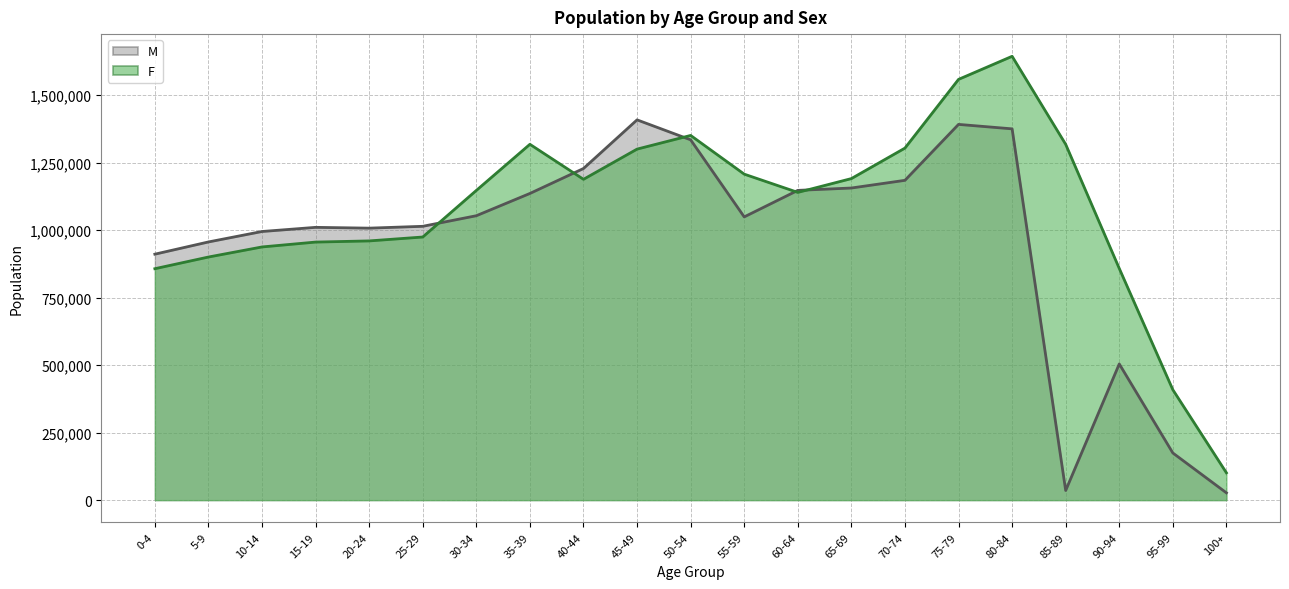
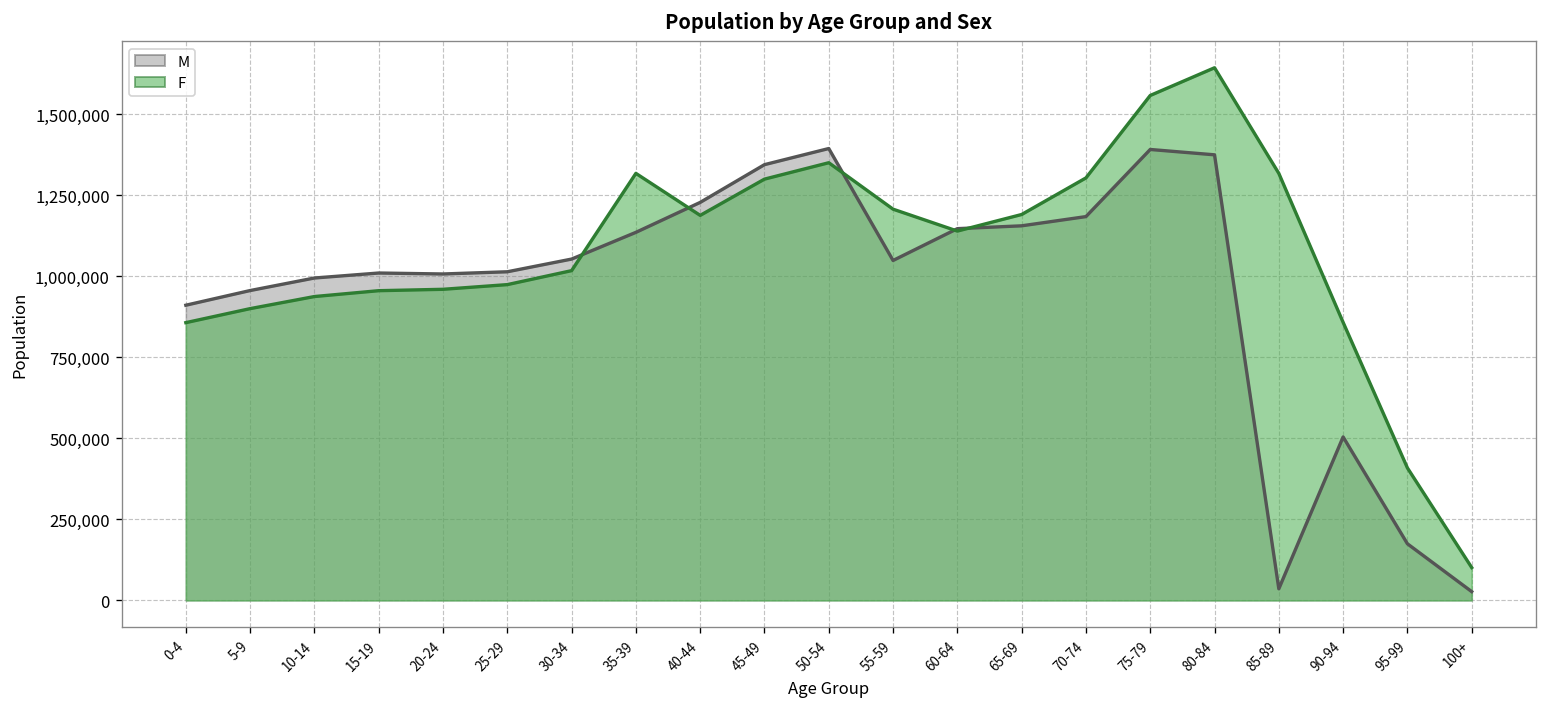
  {
    "M": {
      "0-4": "910,000",
      "5-9": "960,000",
      "10-14": "990,000",
      "15-19": "1,010,000",
      "20-24": "1,010,000",
      "25-29": "1,010,000",
      "30-34": "1,050,000",
      "35-39": "1,140,000",
      "40-44": "1,230,000",
-     "45-49": "1,410,000",
-     "50-54": "1,330,000",
+     "45-49": "1,340,000",
+     "50-54": "1,390,000",
      "55-59": "1,050,000",
      "65-69": "1,160,000",
      "70-74": "1,180,000",
      "75-79": "1,390,000",
      "80-84": "1,380,000",
      "85-89": "40,000",
      "90-94": "500,000",
      "95-99": "170,000",
      "100+": "30,000"
    },
    "F": {
      "0-4": "860,000",
      "5-9": "900,000",
      "10-14": "940,000",
      "15-19": "960,000",
      "20-24": "960,000",
      "25-29": "970,000",
-     "30-34": "1,150,000",
+     "30-34": "1,020,000",
      "35-39": "1,320,000",
      "40-44": "1,190,000",
      "45-49": "1,300,000",
      "50-54": "1,350,000",
      "55-59": "1,210,000",
      "65-69": "1,190,000",
      "70-74": "1,300,000",
      "75-79": "1,560,000",
      "80-84": "1,640,000",
      "85-89": "1,320,000",
      "90-94": "860,000",
      "95-99": "410,000",
      "100+": "100,000"
    }
  }
